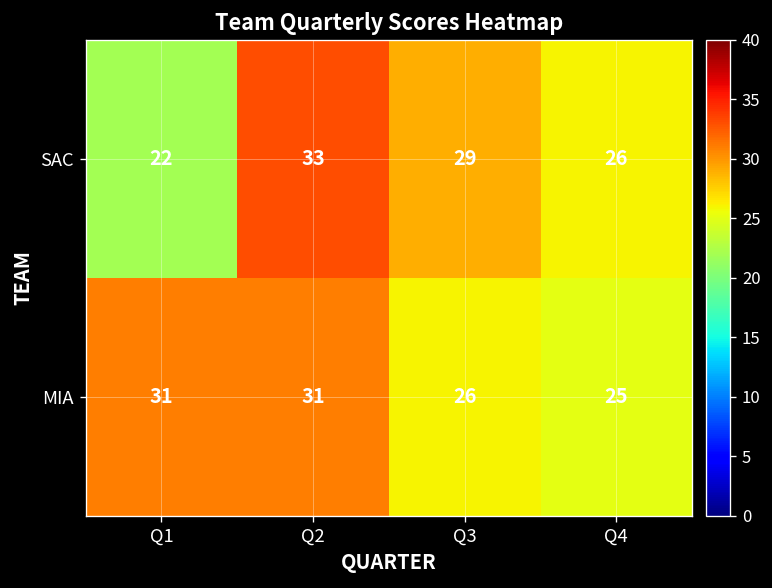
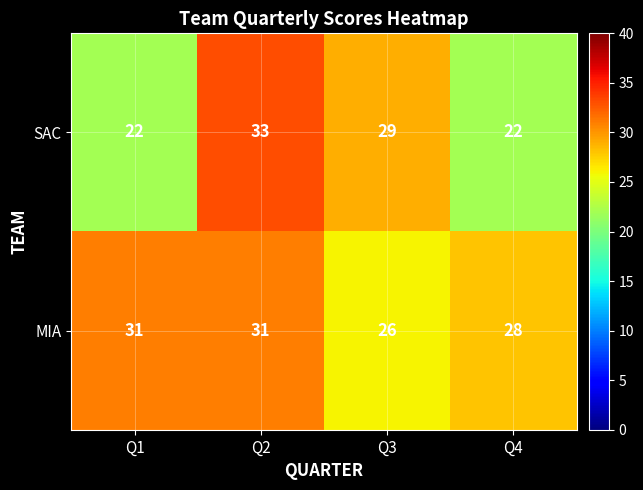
  {
    "SAC": {
      "Q1": 22,
      "Q2": 33,
      "Q3": 29,
-     "Q4": 26
+     "Q4": 22
    },
    "MIA": {
      "Q1": 31,
      "Q2": 31,
      "Q3": 26,
-     "Q4": 25
+     "Q4": 28
    }
  }
